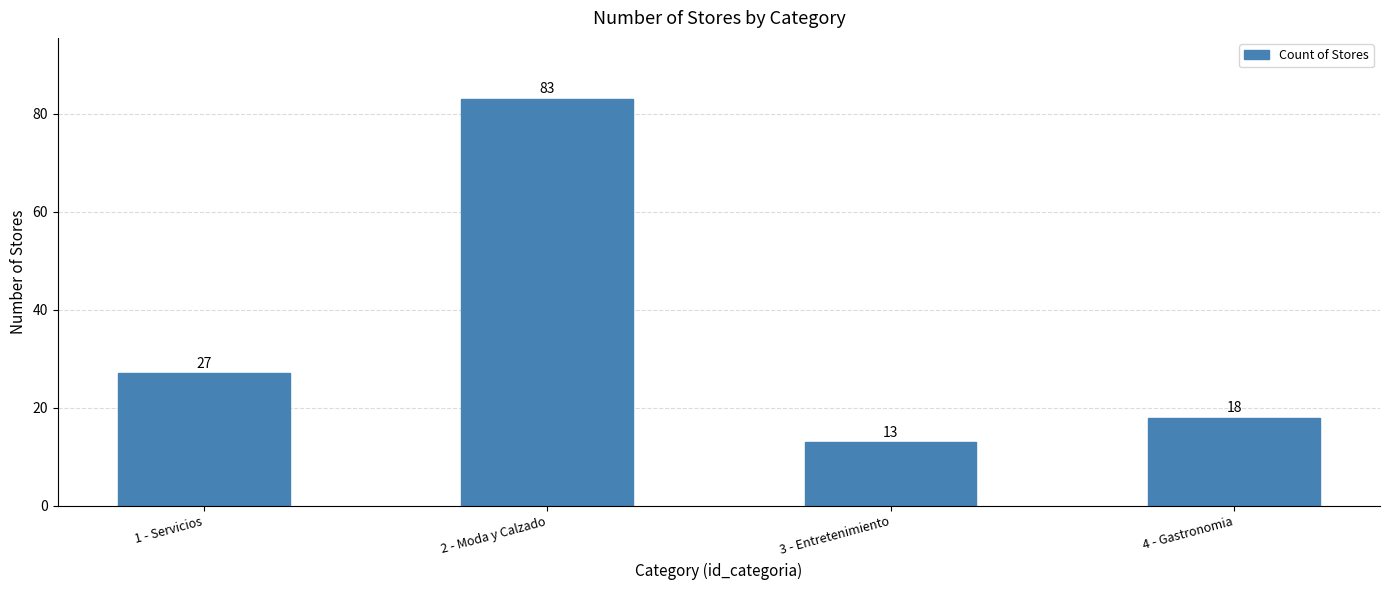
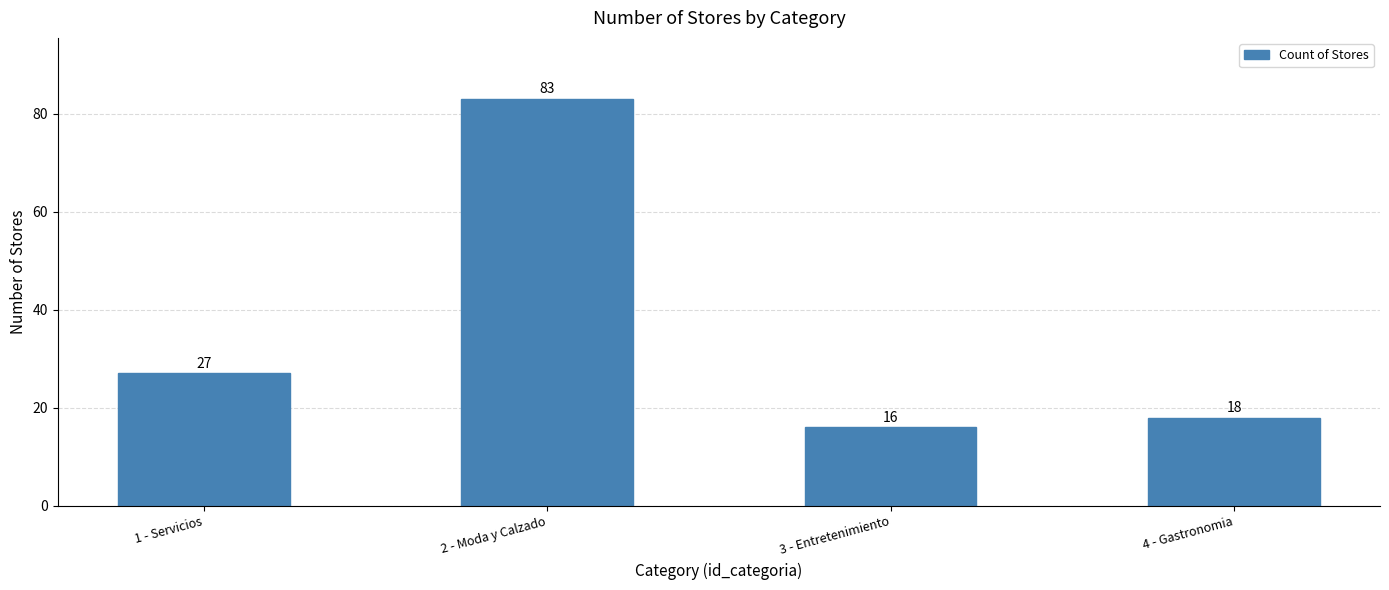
  {
    "1 - Servicios": 27,
    "2 - Moda y Calzado": 83,
-   "3 - Entretenimiento": 13,
+   "3 - Entretenimiento": 16,
    "4 - Gastronomia": 18
  }
